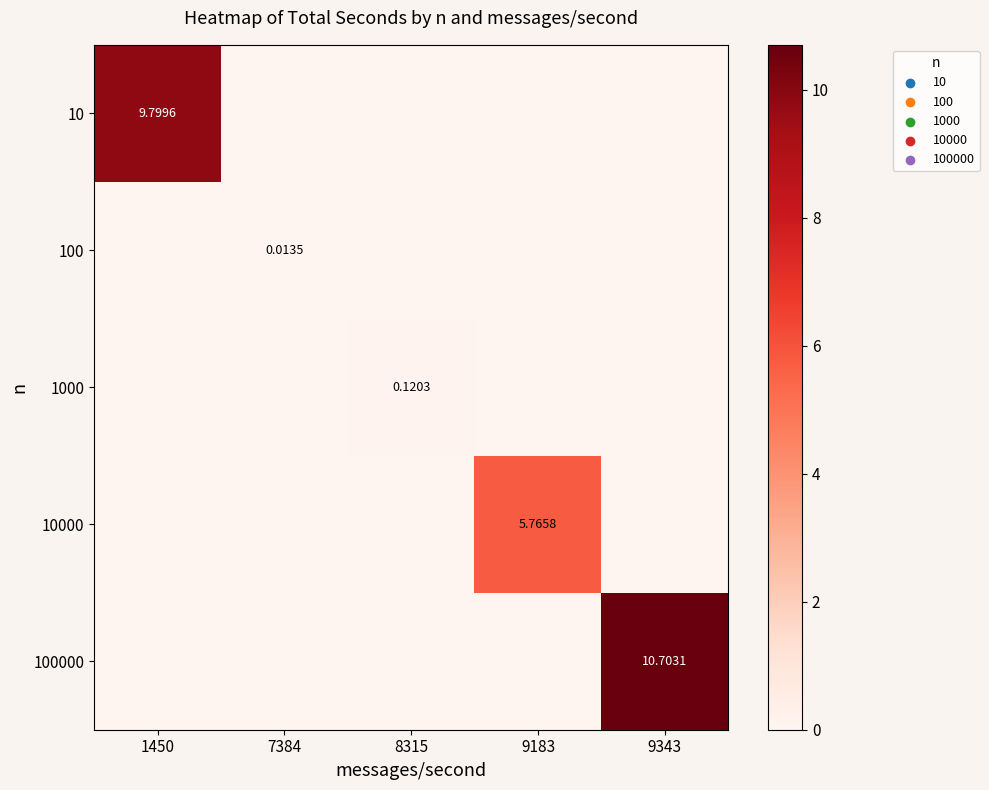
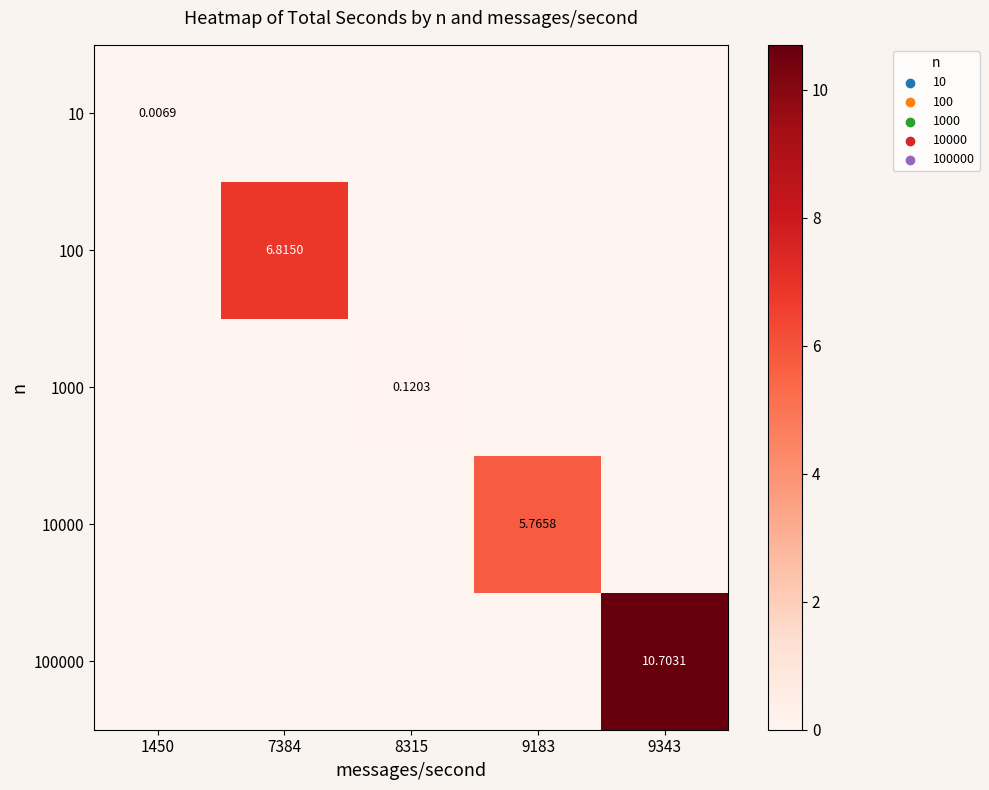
  {
    "10": {
-     "1450": 9.7996
+     "1450": 0.0069
    },
    "100": {
-     "7384": 0.0135
+     "7384": 6.8150
    },
    "1000": {
      "8315": 0.1203
    },
    "10000": {
      "9183": 5.7658
    },
    "100000": {
      "9343": 10.7031
    }
  }
